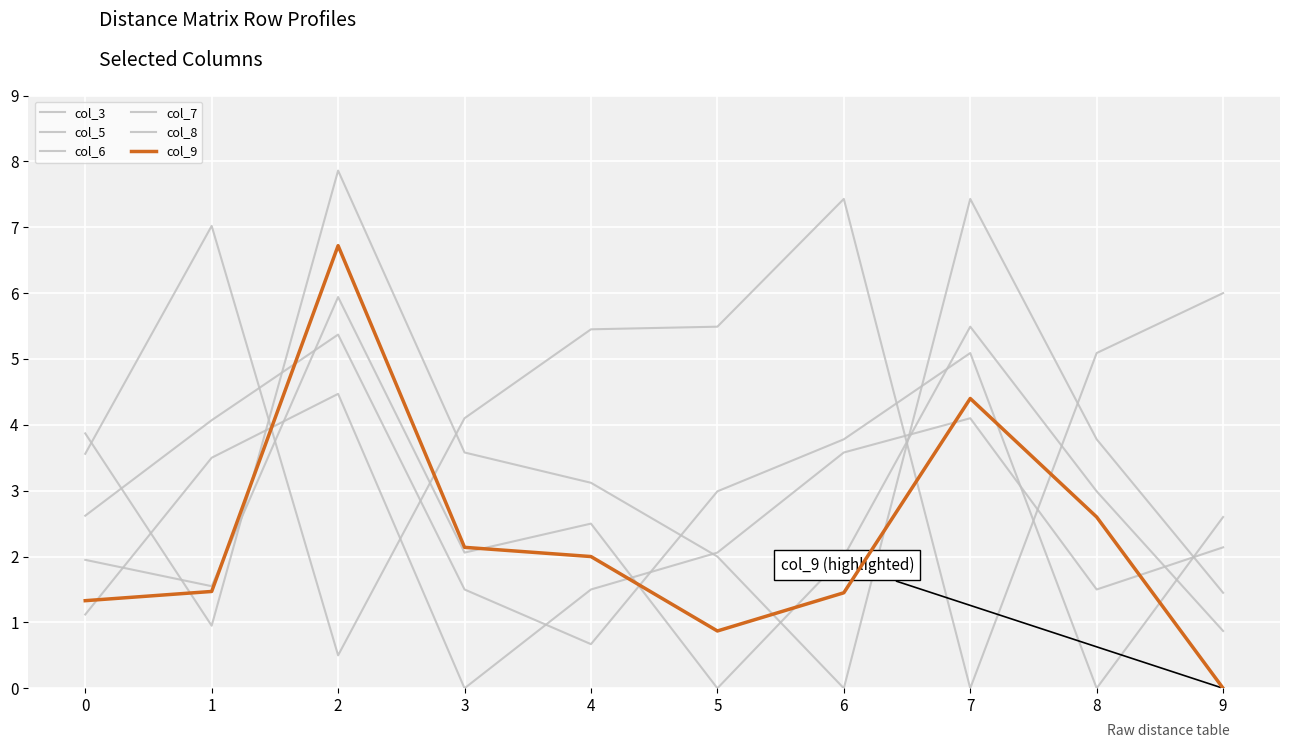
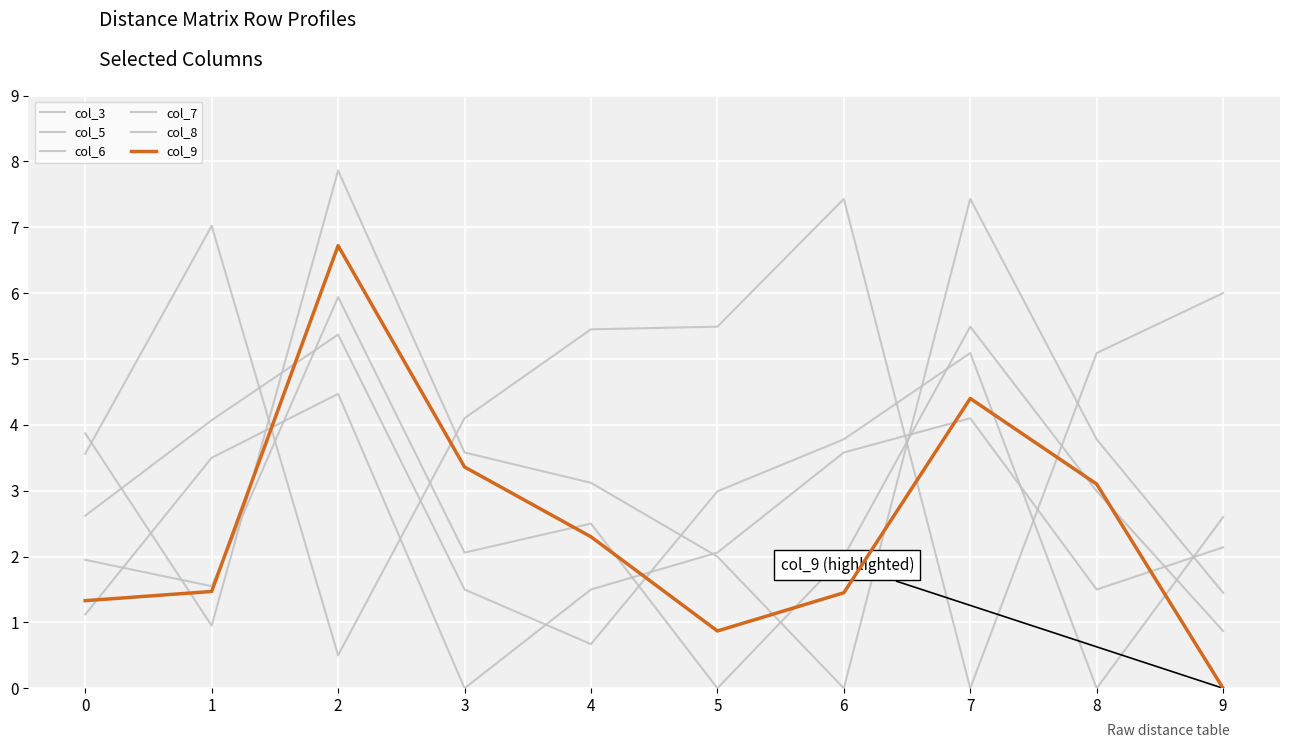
  {
    "col_9": {
      "0": 1.3,
      "1": 1.5,
      "2": 6.7,
-     "3": 2.1,
-     "4": 2.0,
+     "3": 3.4,
+     "4": 2.3,
      "5": 0.9,
      "7": 4.4,
-     "8": 2.6,
+     "8": 3.1,
      "9": 0.0
    }
  }
